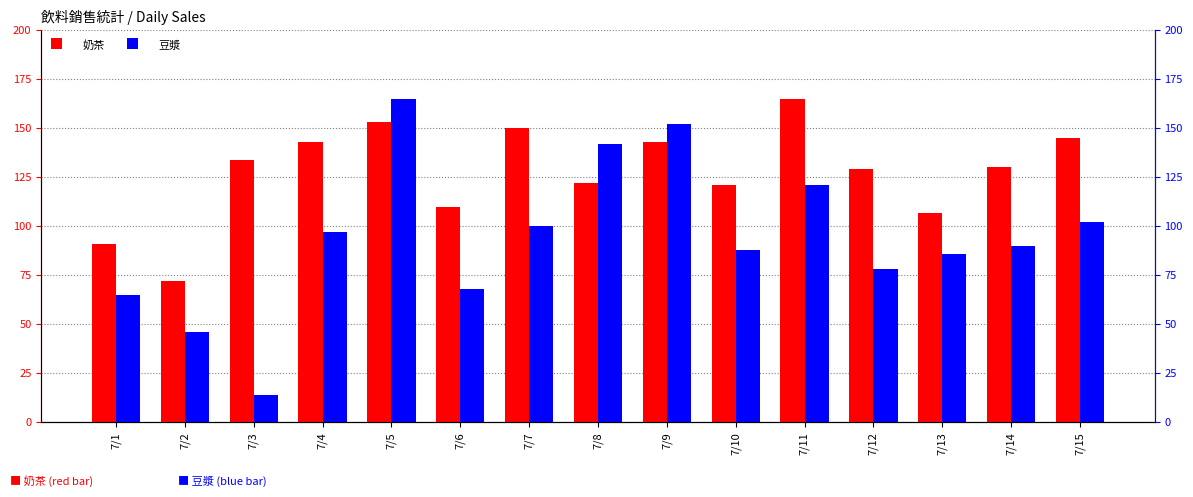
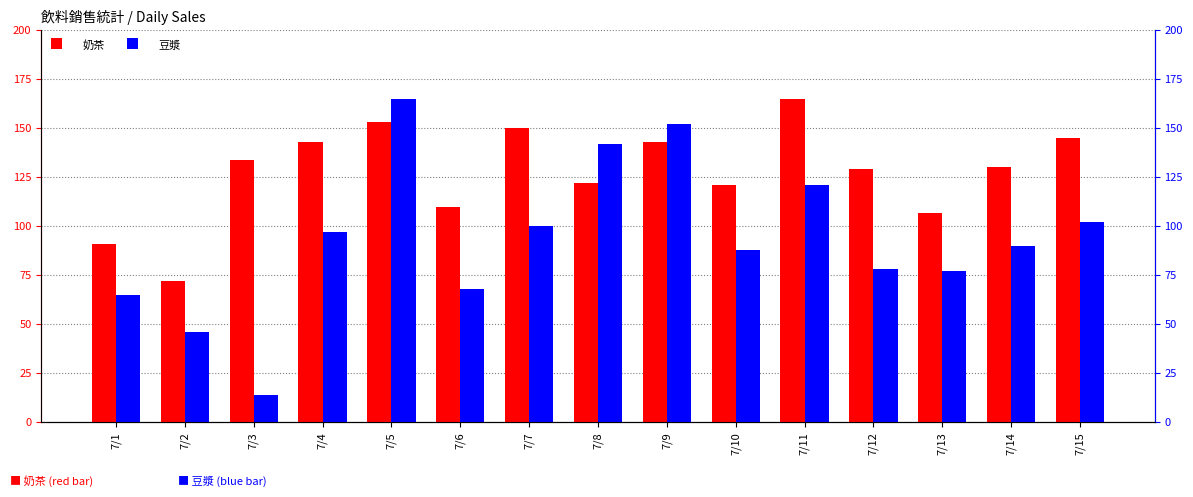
  {
    "奶茶": {
      "7/1": 91,
      "7/2": 72,
      "7/3": 134,
      "7/4": 143,
      "7/5": 153,
      "7/6": 110,
      "7/7": 150,
      "7/8": 122,
      "7/9": 143,
      "7/10": 121,
      "7/11": 165,
      "7/12": 129,
      "7/13": 107,
      "7/14": 130,
      "7/15": 145
    },
    "豆漿": {
      "7/1": 65,
      "7/2": 46,
      "7/3": 14,
      "7/4": 97,
      "7/5": 165,
      "7/6": 68,
      "7/7": 100,
      "7/8": 142,
      "7/9": 152,
      "7/10": 88,
      "7/11": 121,
      "7/12": 78,
-     "7/13": 86,
+     "7/13": 77,
      "7/14": 90,
      "7/15": 102
    }
  }
